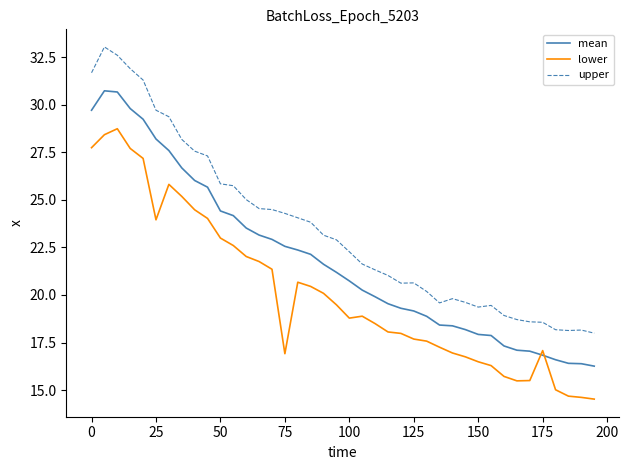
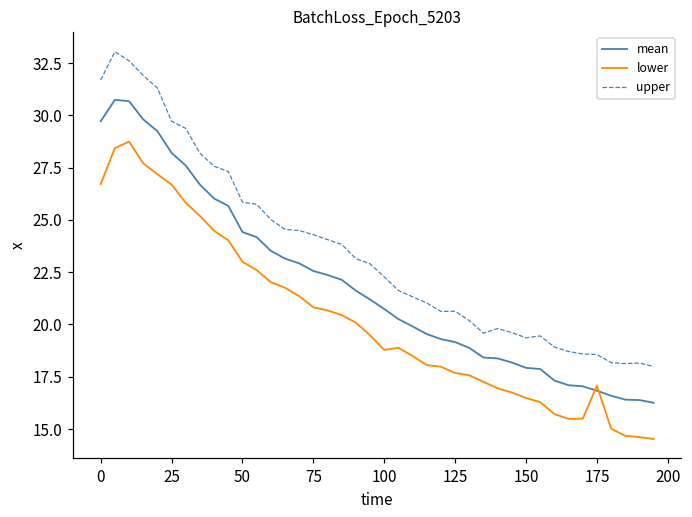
  {
    "lower": {
-     "0": 27.7,
-     "25": 24.0,
+     "0": 26.7,
+     "25": 26.7,
      "50": 23.0,
-     "75": 16.9,
+     "75": 20.8,
      "100": 18.8,
      "125": 17.7,
      "150": 16.5,
      "175": 17.1
    }
  }
